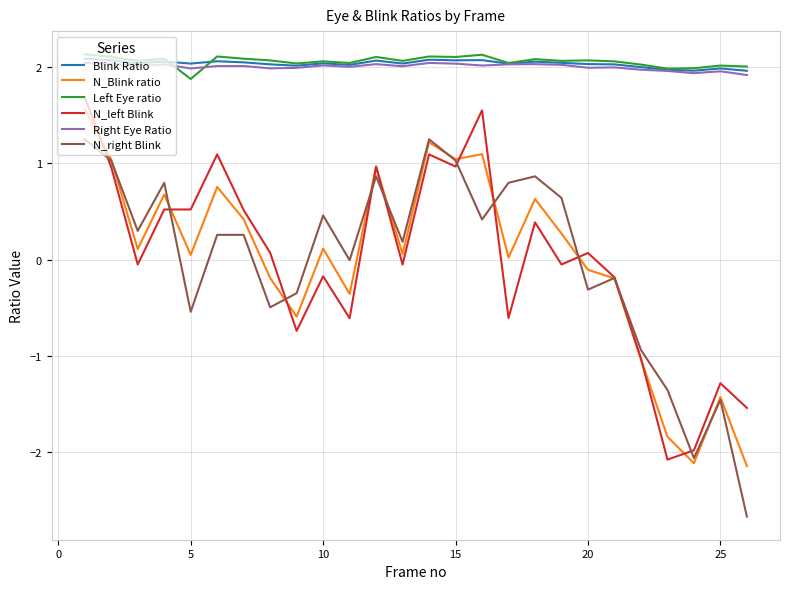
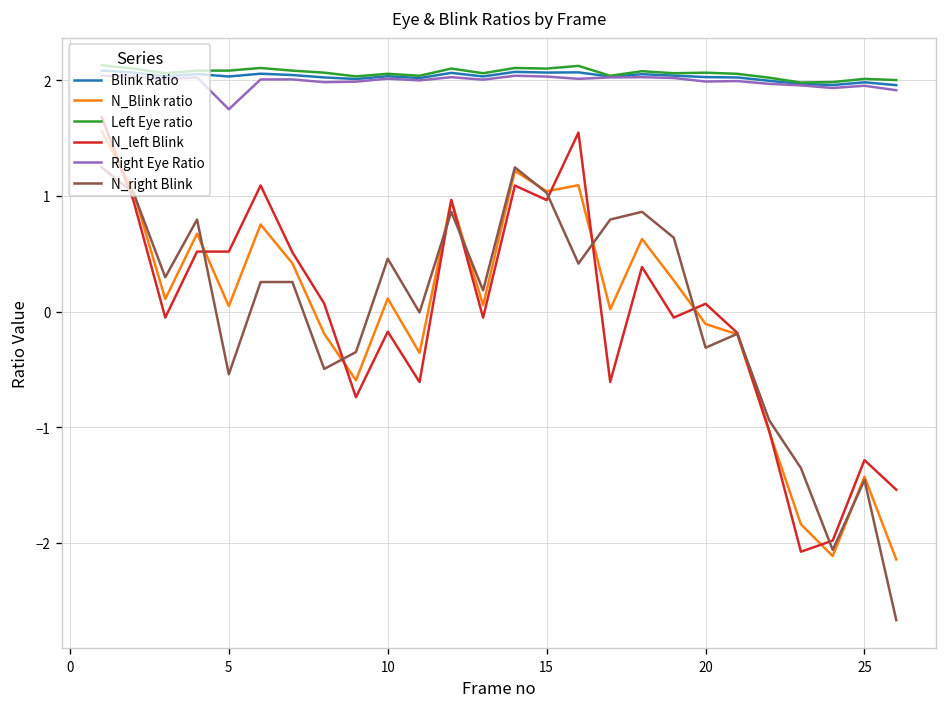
  {
    "Blink Ratio": {
      "5": 2.0,
      "15": 2.1,
      "20": 2.0,
      "25": 2.0
    },
    "N_Blink ratio": {
      "5": 0.0,
      "10": 0.1,
      "20": -0.1,
      "25": -1.4
    },
    "Left Eye ratio": {
-     "5": 1.9,
+     "5": 2.1,
      "15": 2.1,
      "20": 2.1,
      "25": 2.0
    },
    "N_left Blink": {
      "5": 0.5,
      "10": -0.2,
      "15": 1.0,
      "20": 0.1,
      "25": -1.3
    },
    "Right Eye Ratio": {
-     "5": 2.0,
+     "5": 1.7,
      "15": 2.0,
      "20": 2.0,
      "25": 2.0
    },
    "N_right Blink": {
      "5": -0.5,
      "10": 0.5,
      "20": -0.3,
      "25": -1.5
    }
  }
